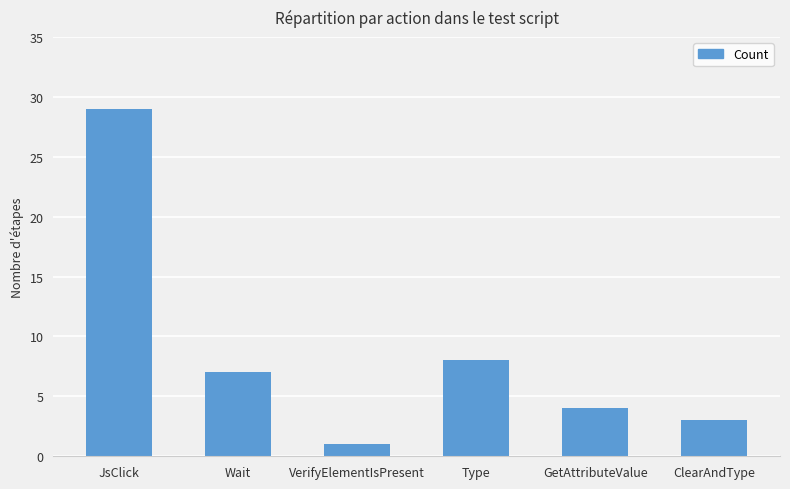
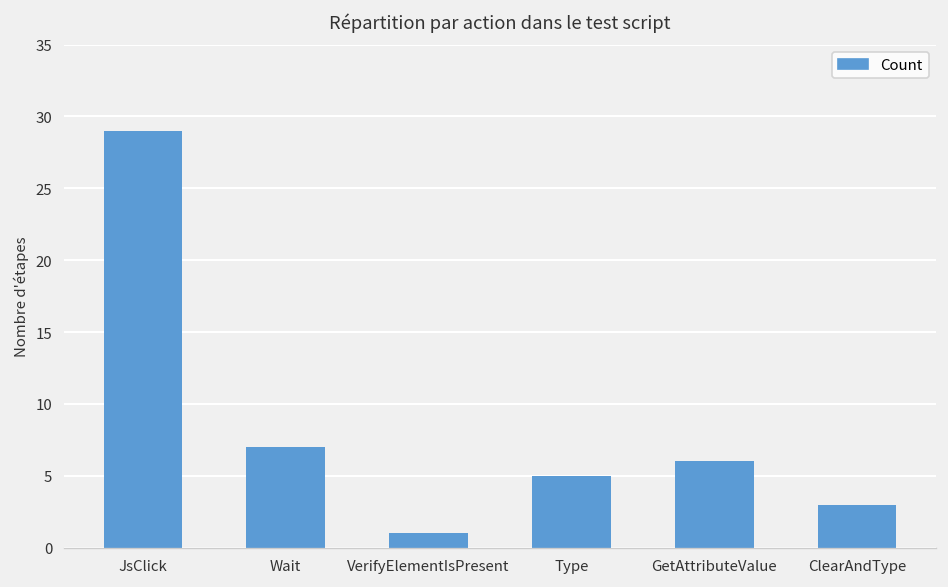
  {
    "JsClick": 29,
    "Wait": 7,
    "VerifyElementIsPresent": 1,
-   "Type": 8,
-   "GetAttributeValue": 4,
+   "Type": 5,
+   "GetAttributeValue": 6,
    "ClearAndType": 3
  }
